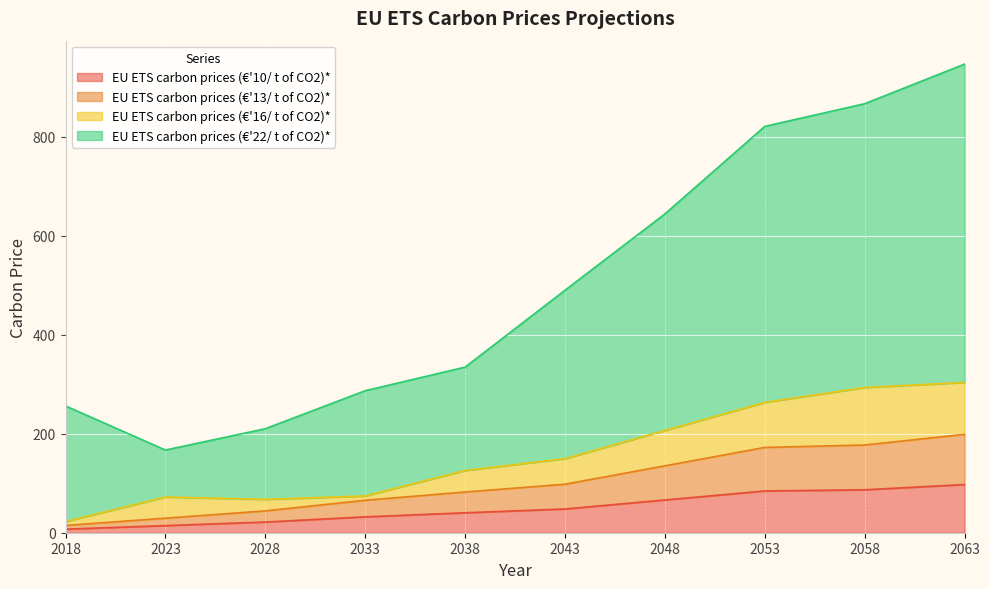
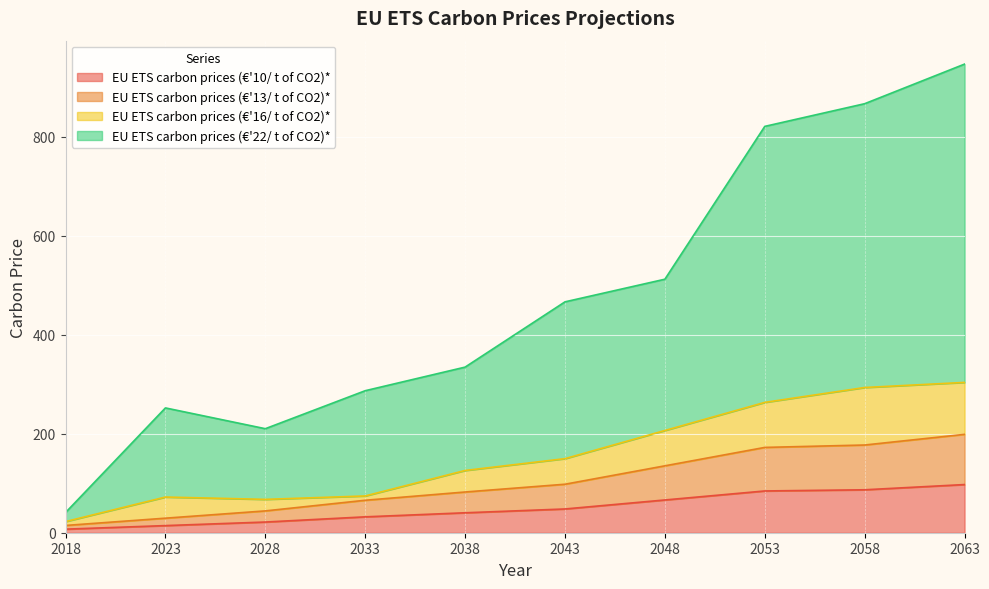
  {
    "EU ETS carbon prices (€'16/ t of CO2)*": {
      "2018": 10,
      "2023": 40,
      "2028": 20,
      "2033": 10,
      "2038": 40,
      "2043": 50,
      "2048": 70,
      "2053": 90,
      "2058": 120,
      "2063": 100
    },
    "EU ETS carbon prices (€'22/ t of CO2)*": {
-     "2018": 230,
-     "2023": 100,
+     "2018": 20,
+     "2023": 180,
      "2028": 140,
      "2033": 210,
      "2038": 210,
-     "2043": 340,
-     "2048": 440,
+     "2043": 320,
+     "2048": 310,
      "2053": 560,
      "2058": 570,
      "2063": 640
    }
  }
